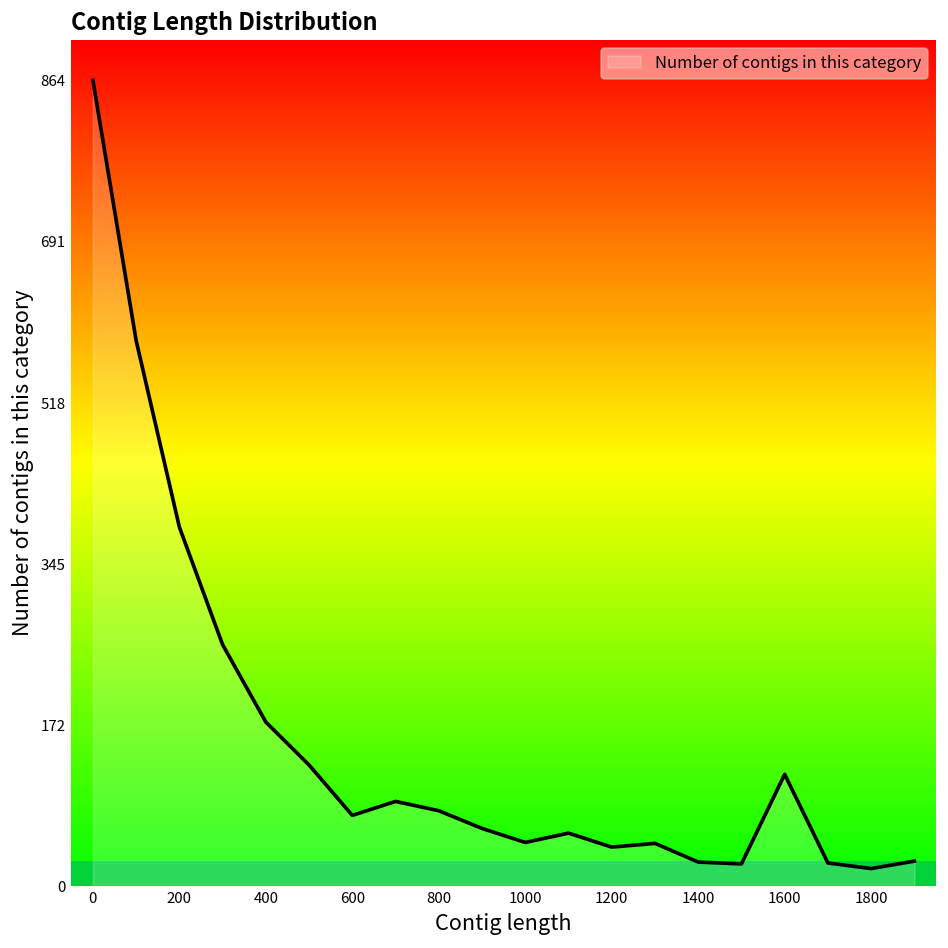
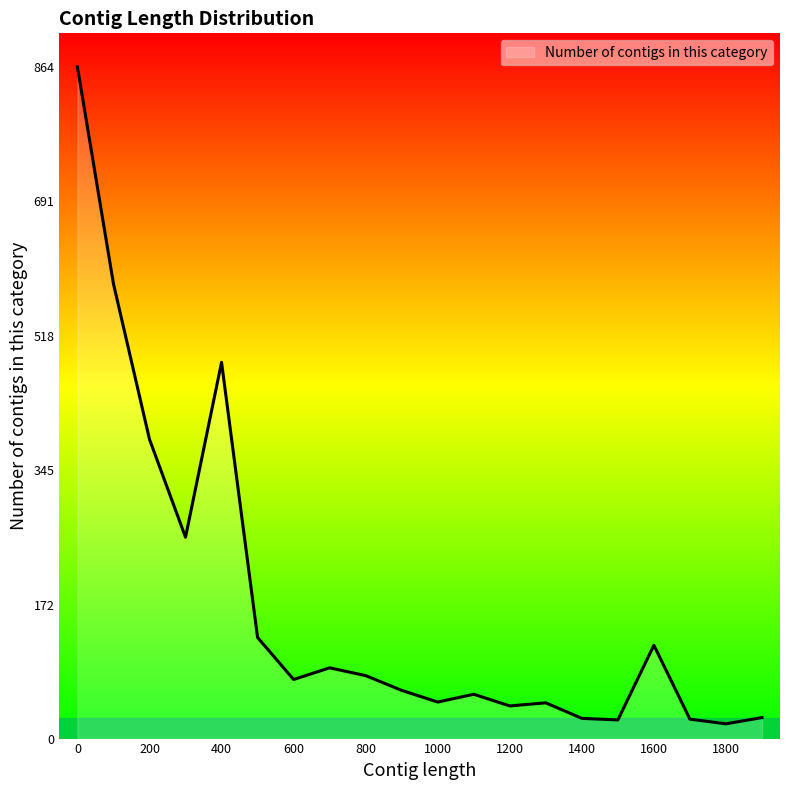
  {
    "0": 860,
    "200": 390,
-   "400": 180,
+   "400": 480,
    "600": 80,
    "800": 80,
    "1000": 50,
    "1200": 40,
    "1600": 120
  }
